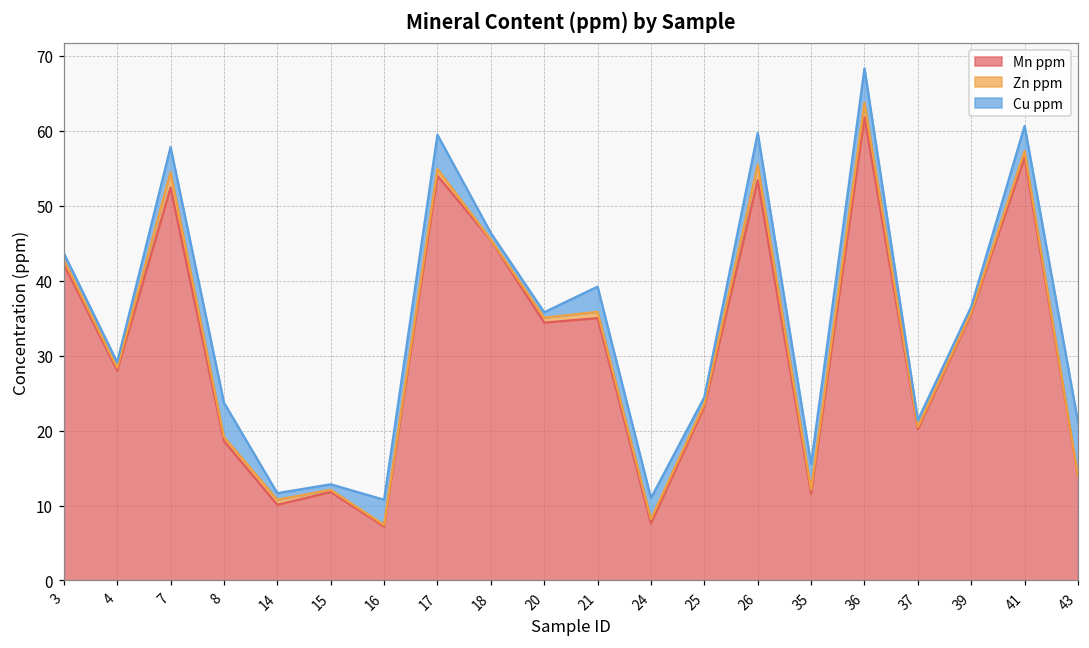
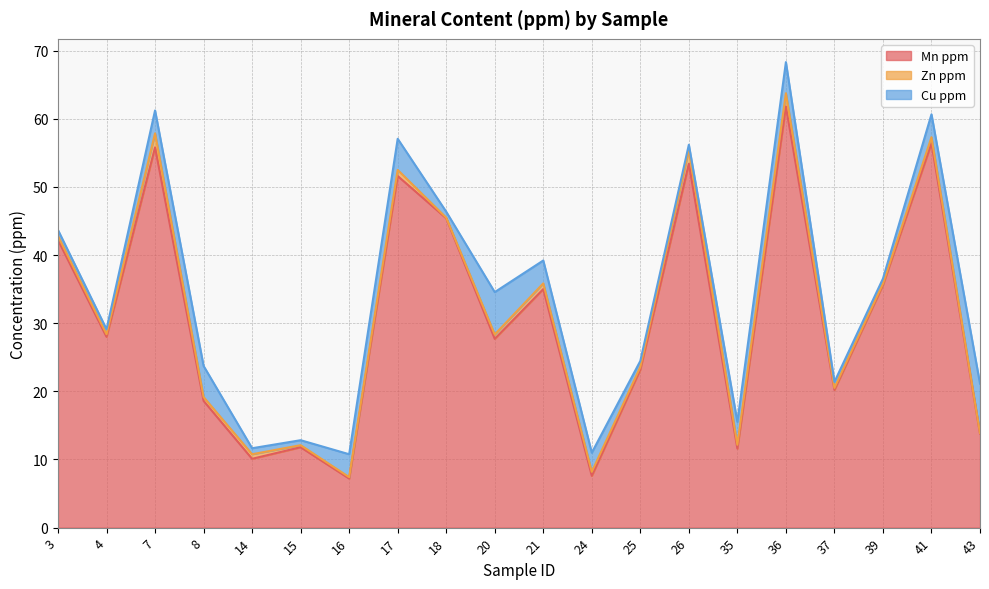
  {
    "Mn ppm": {
      "3": 42,
      "4": 28,
-     "7": 52,
+     "7": 56,
      "8": 19,
      "14": 10,
-     "17": 54,
-     "20": 34,
+     "17": 52,
+     "20": 28,
      "21": 35,
      "24": 8,
      "25": 23,
      "26": 53,
      "35": 12,
      "36": 62,
      "41": 56
    },
    "Zn ppm": {
      "3": 1,
      "4": 0,
      "7": 2,
      "8": 1,
      "14": 1,
      "17": 1,
      "20": 1,
      "21": 1,
      "24": 1,
      "25": 0,
      "26": 2,
      "35": 1,
      "36": 2,
      "41": 1
    },
    "Cu ppm": {
      "3": 1,
      "4": 1,
      "7": 3,
      "8": 5,
      "14": 1,
      "15": 1,
      "16": 3,
      "17": 5,
      "18": 1,
-     "20": 1,
+     "20": 6,
      "21": 3,
      "24": 3,
      "25": 1,
-     "26": 4,
+     "26": 1,
      "35": 3,
      "36": 5,
      "37": 1,
      "39": 1,
      "41": 3,
      "43": 7
    }
  }
